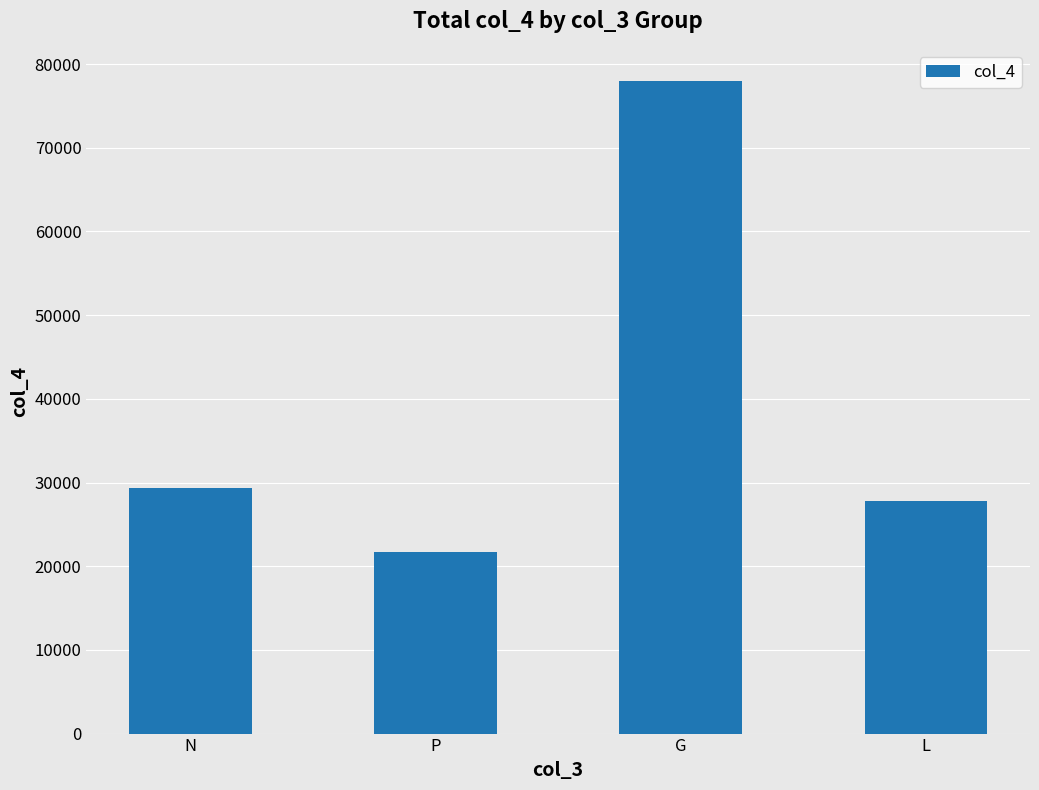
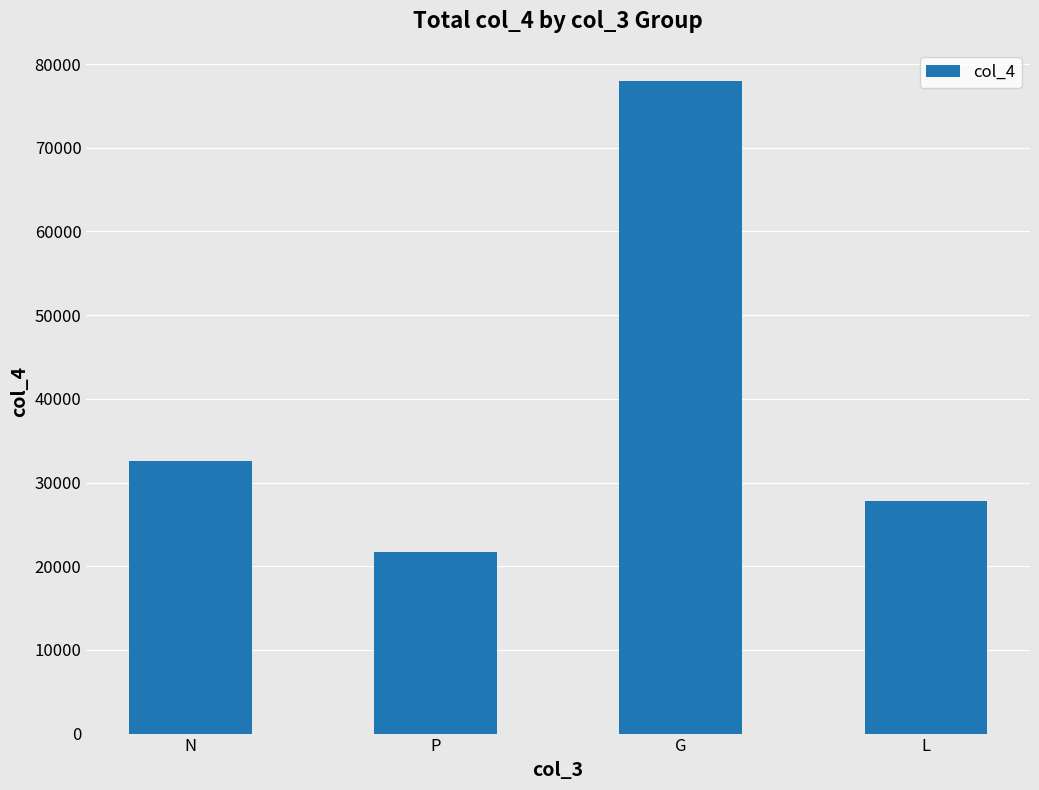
  {
-   "N": 29000,
+   "N": 33000,
    "P": 22000,
    "G": 78000,
    "L": 28000
  }
